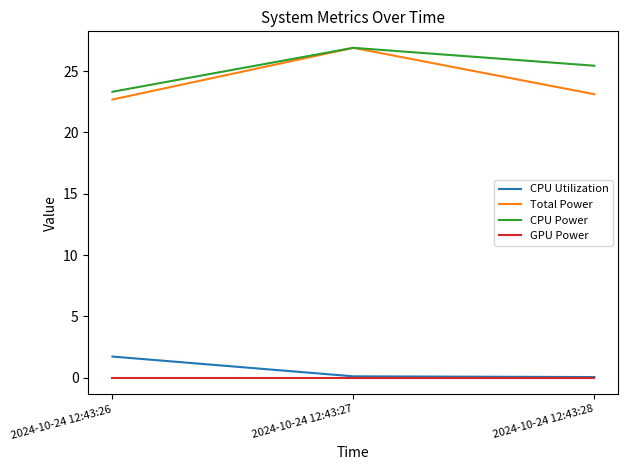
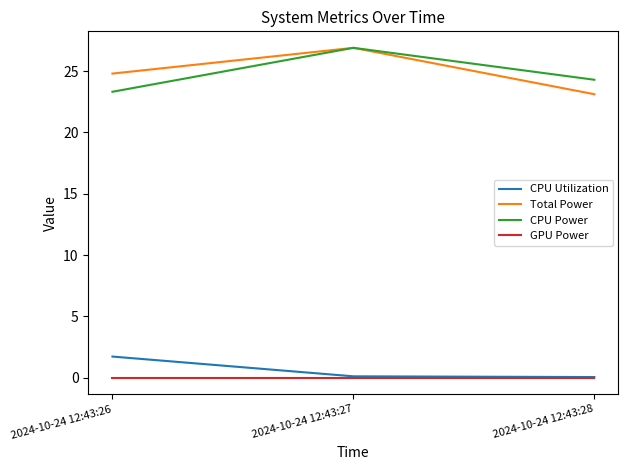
  {
    "CPU Utilization": {
      "2024-10-24 12:43:26": 1.7
    },
    "Total Power": {
-     "2024-10-24 12:43:26": 22.7,
+     "2024-10-24 12:43:26": 24.8,
      "2024-10-24 12:43:28": 23.1
    },
    "CPU Power": {
      "2024-10-24 12:43:26": 23.3,
-     "2024-10-24 12:43:28": 25.4
+     "2024-10-24 12:43:28": 24.3
    },
    "GPU Power": {
      "2024-10-24 12:43:26": 0.0
    }
  }
